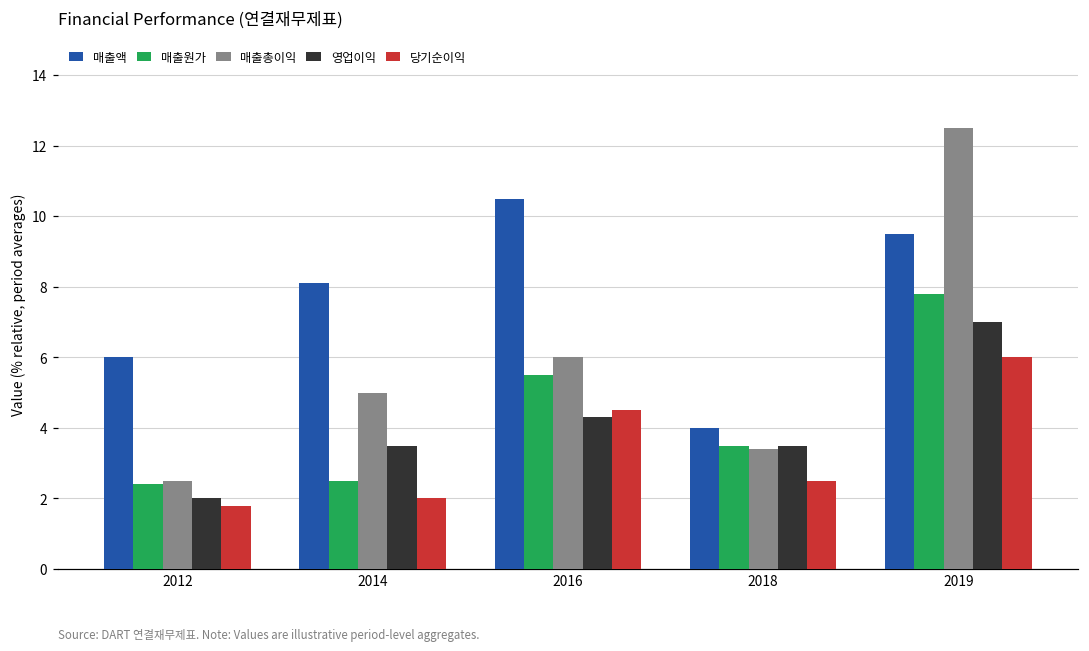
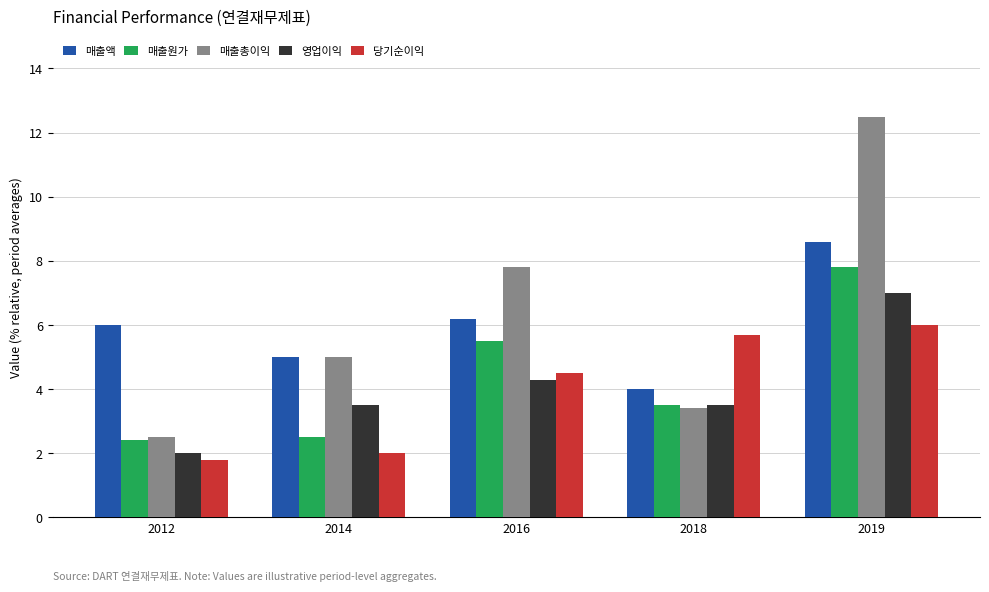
  {
    "매출액": {
      "2012": 6.0,
-     "2014": 8.1,
-     "2016": 10.5,
+     "2014": 5.0,
+     "2016": 6.2,
      "2018": 4.0,
-     "2019": 9.5
+     "2019": 8.6
    },
    "매출원가": {
      "2012": 2.4,
      "2014": 2.5,
      "2016": 5.5,
      "2018": 3.5,
      "2019": 7.8
    },
    "매출총이익": {
      "2012": 2.5,
      "2014": 5.0,
-     "2016": 6.0,
+     "2016": 7.8,
      "2018": 3.4,
      "2019": 12.5
    },
    "영업이익": {
      "2012": 2.0,
      "2014": 3.5,
      "2016": 4.3,
      "2018": 3.5,
      "2019": 7.0
    },
    "당기순이익": {
      "2012": 1.8,
      "2014": 2.0,
      "2016": 4.5,
-     "2018": 2.5,
+     "2018": 5.7,
      "2019": 6.0
    }
  }
